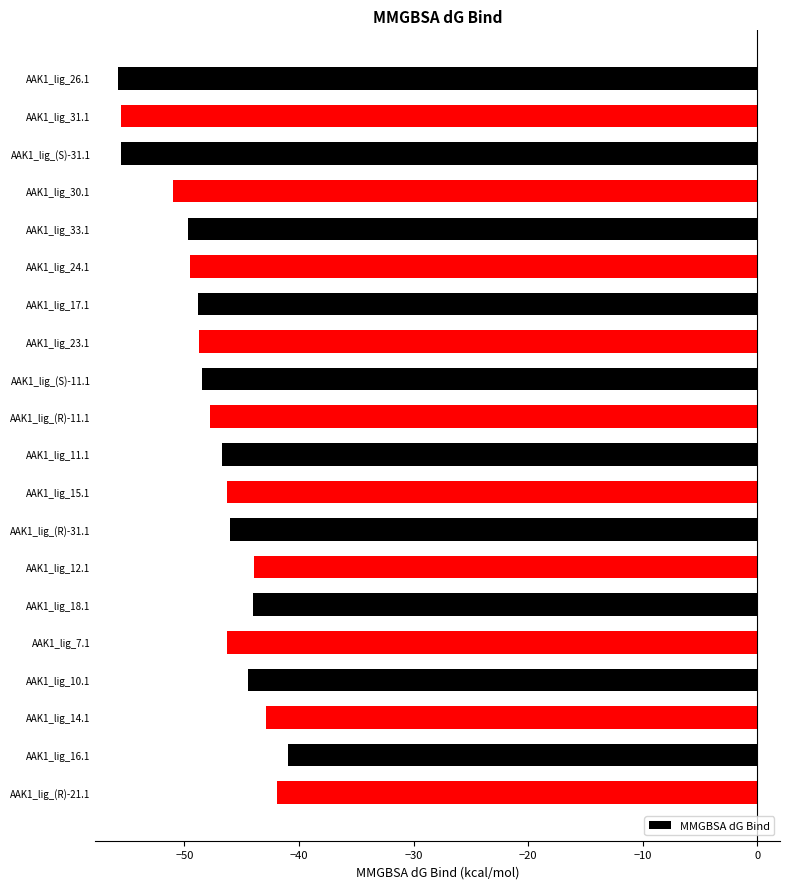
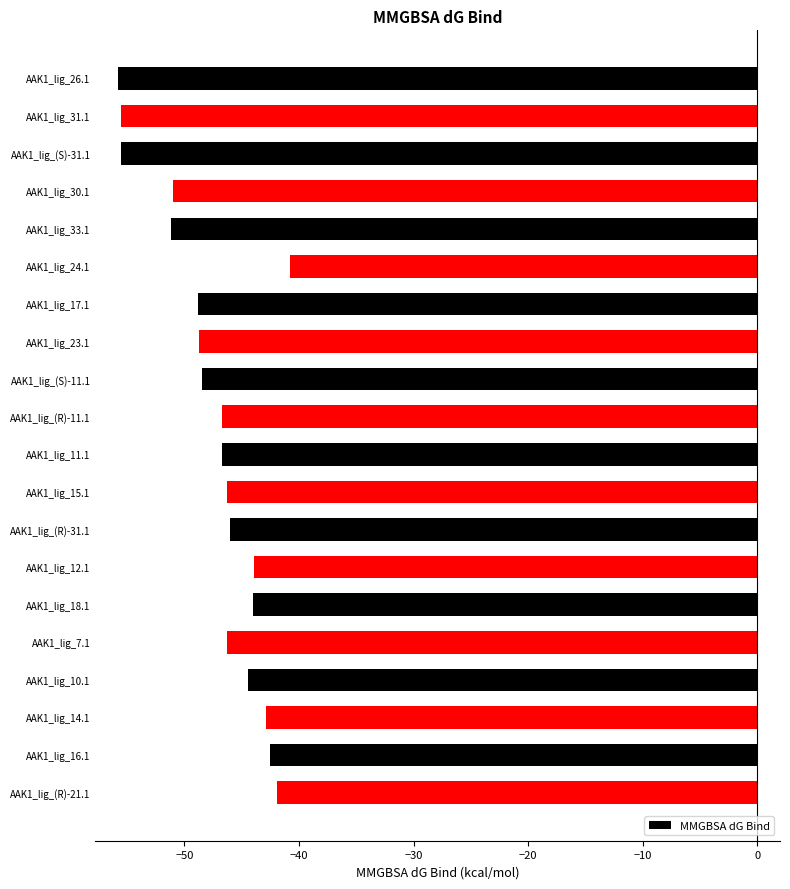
  {
    "AAK1_lig_26.1": -55.8,
    "AAK1_lig_31.1": -55.6,
    "AAK1_lig_(S)-31.1": -55.5,
    "AAK1_lig_30.1": -51.0,
-   "AAK1_lig_33.1": -49.7,
-   "AAK1_lig_24.1": -49.5,
+   "AAK1_lig_33.1": -51.2,
+   "AAK1_lig_24.1": -40.8,
    "AAK1_lig_17.1": -48.8,
    "AAK1_lig_23.1": -48.7,
    "AAK1_lig_(S)-11.1": -48.5,
-   "AAK1_lig_(R)-11.1": -47.8,
+   "AAK1_lig_(R)-11.1": -46.8,
    "AAK1_lig_11.1": -46.7,
    "AAK1_lig_15.1": -46.3,
    "AAK1_lig_(R)-31.1": -46.0,
    "AAK1_lig_12.1": -44.0,
    "AAK1_lig_18.1": -44.0,
    "AAK1_lig_7.1": -46.3,
    "AAK1_lig_10.1": -44.5,
    "AAK1_lig_14.1": -42.9,
-   "AAK1_lig_16.1": -40.9,
+   "AAK1_lig_16.1": -42.5,
    "AAK1_lig_(R)-21.1": -41.9
  }
